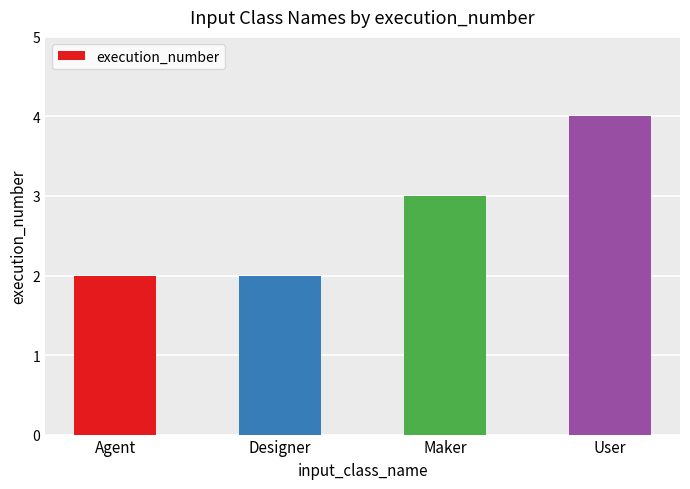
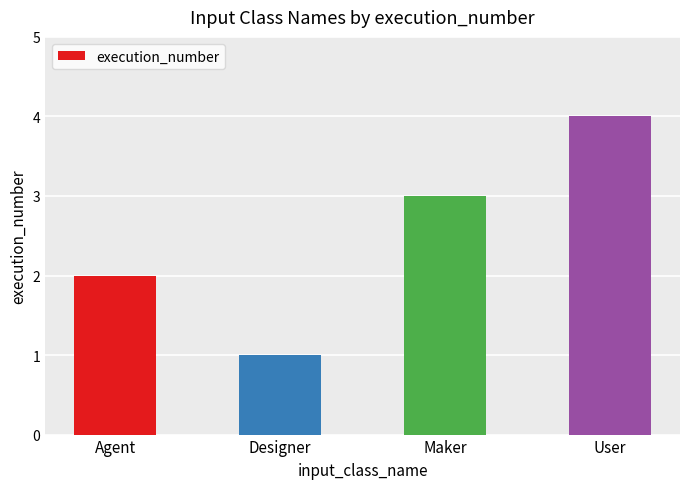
  {
    "Agent": 2,
-   "Designer": 2,
+   "Designer": 1,
    "Maker": 3,
    "User": 4
  }
